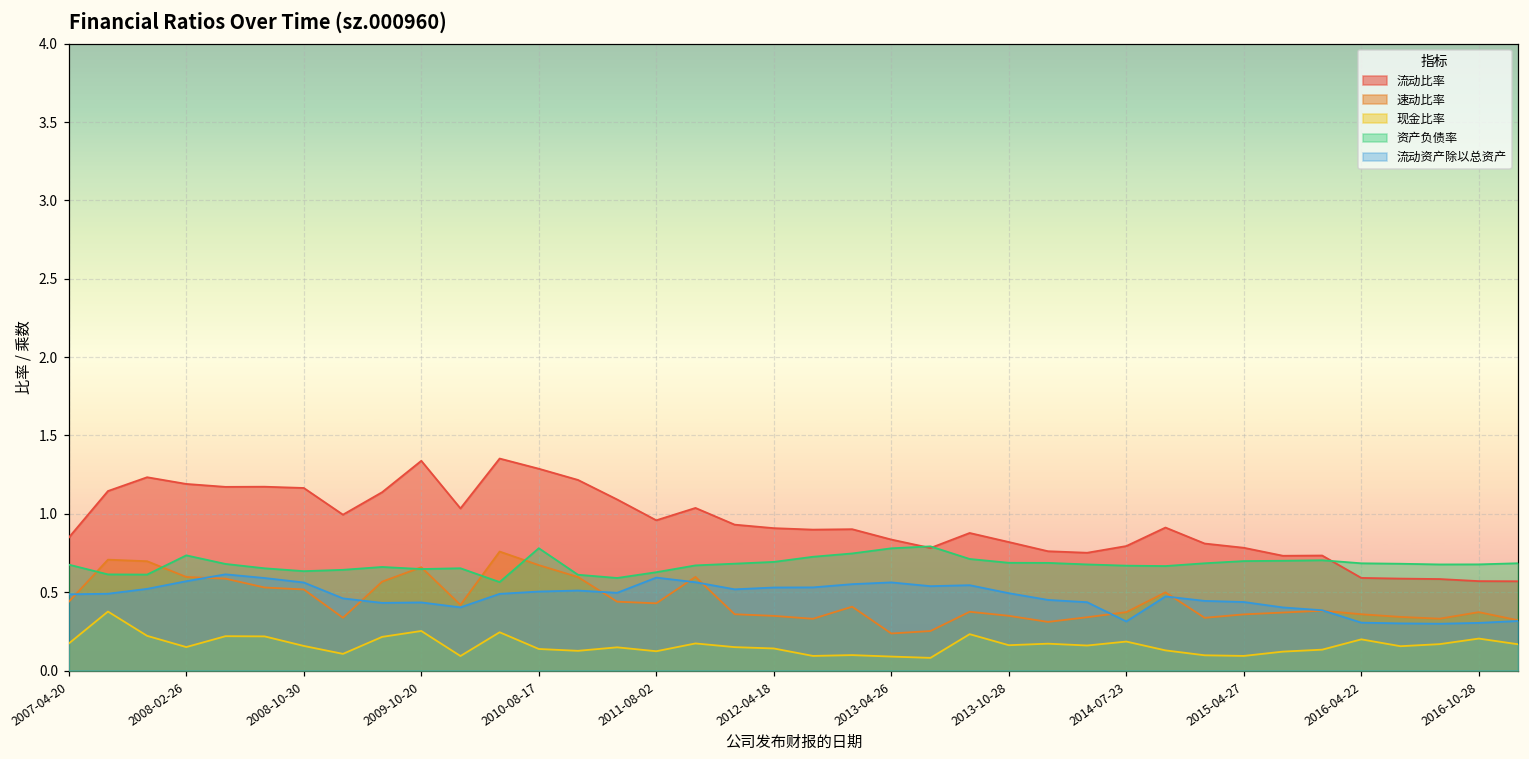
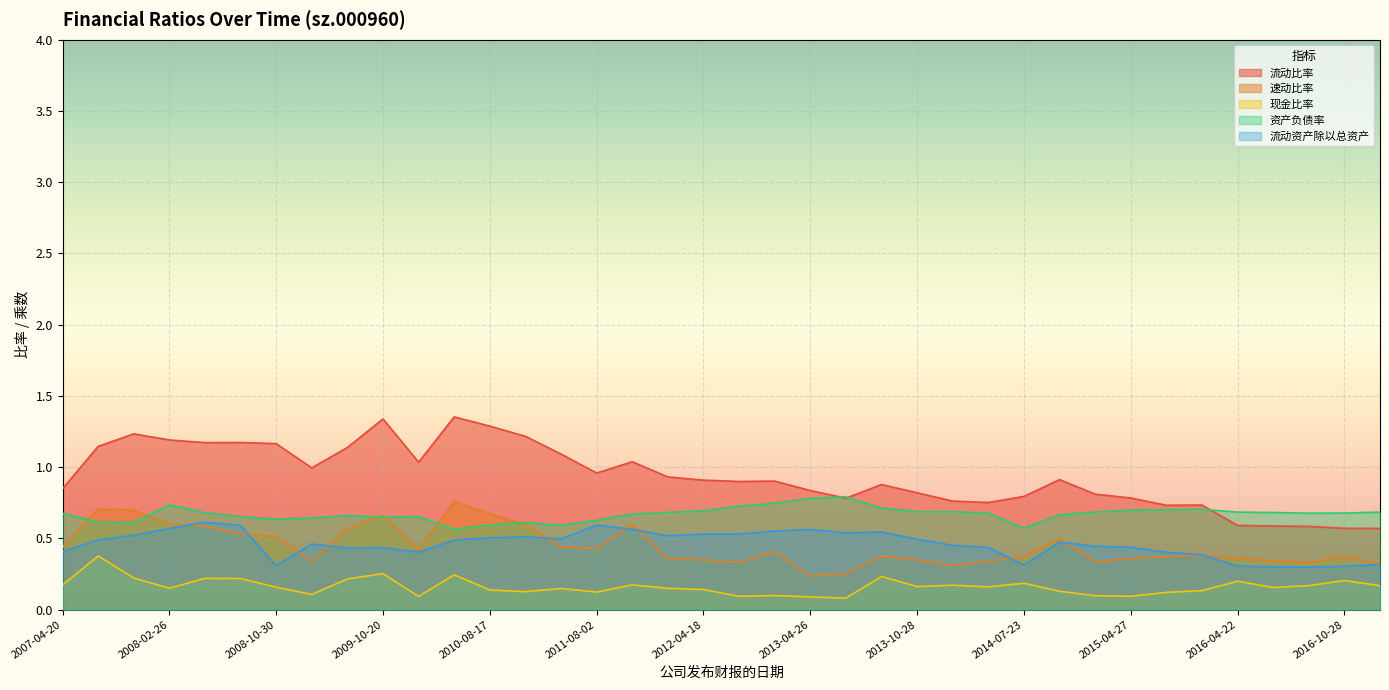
  {
    "资产负债率": {
      "2007-04-20": 0.68,
      "2008-02-26": 0.74,
      "2008-10-30": 0.63,
-     "2010-08-17": 0.78,
+     "2010-08-17": 0.59,
      "2011-08-02": 0.63,
      "2012-04-18": 0.69,
      "2013-10-28": 0.69,
-     "2014-07-23": 0.67,
+     "2014-07-23": 0.57,
      "2016-04-22": 0.68,
      "2016-10-28": 0.68
    },
    "流动资产除以总资产": {
-     "2007-04-20": 0.49,
+     "2007-04-20": 0.41,
      "2008-02-26": 0.57,
-     "2008-10-30": 0.56,
+     "2008-10-30": 0.31,
      "2009-10-20": 0.43,
      "2010-08-17": 0.50,
      "2011-08-02": 0.59,
      "2012-04-18": 0.53,
      "2013-10-28": 0.49,
      "2014-07-23": 0.31,
      "2016-04-22": 0.31,
      "2016-10-28": 0.30
    }
  }
